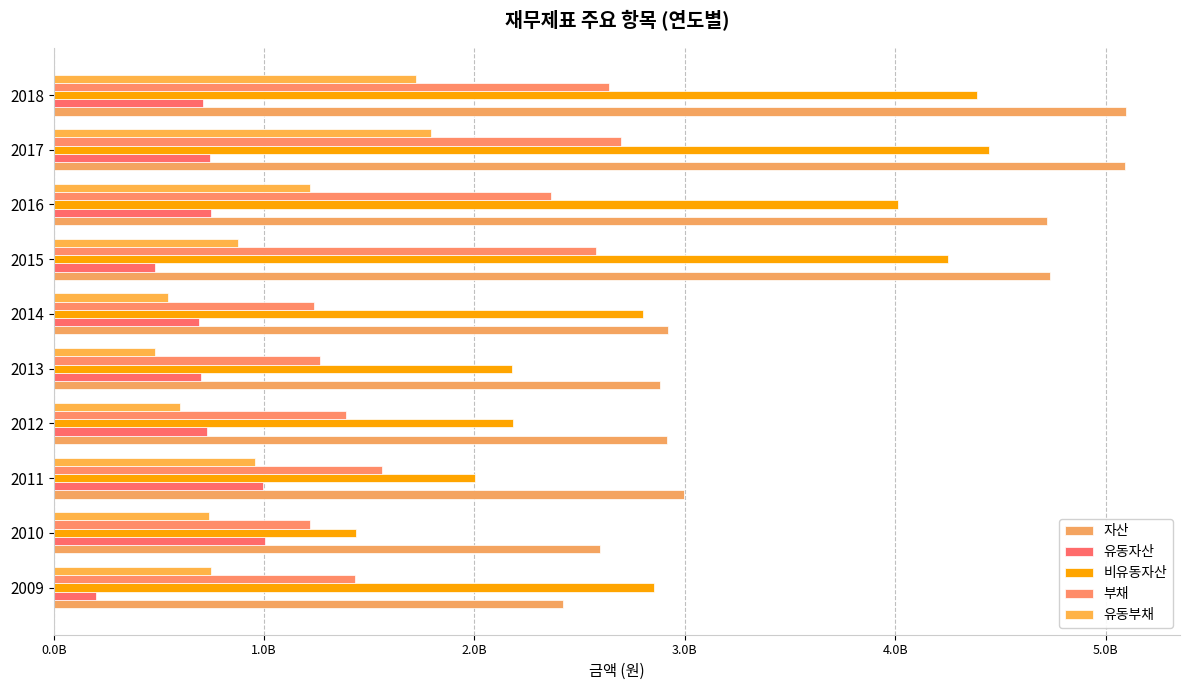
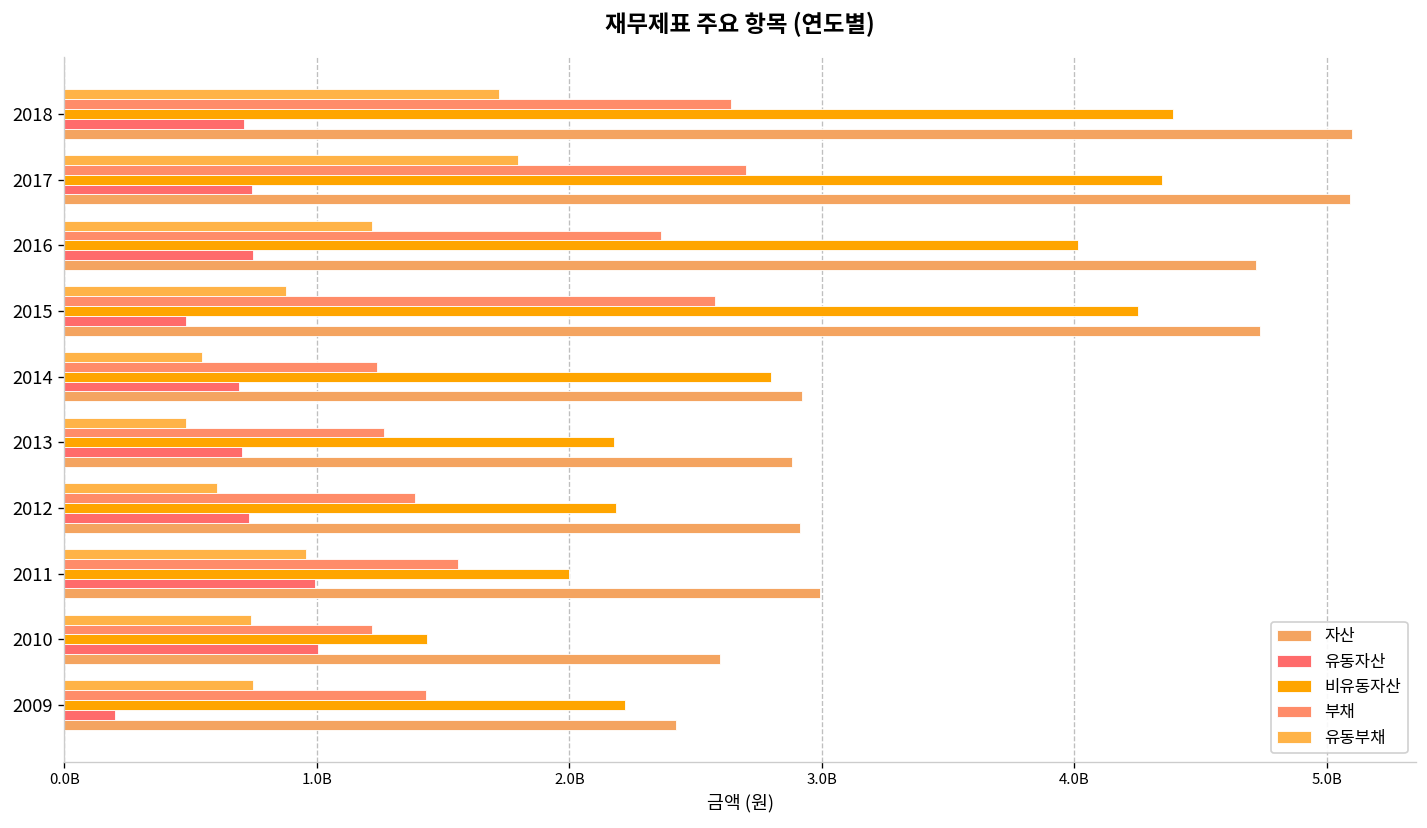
  {
    "비유동자산": {
      "2018": 4390000000,
-     "2017": 4450000000,
+     "2017": 4350000000,
      "2016": 4010000000,
      "2015": 4250000000,
      "2014": 2800000000,
      "2013": 2180000000,
      "2012": 2180000000,
      "2011": 2000000000,
      "2010": 1440000000,
-     "2009": 2850000000
+     "2009": 2220000000
    }
  }
